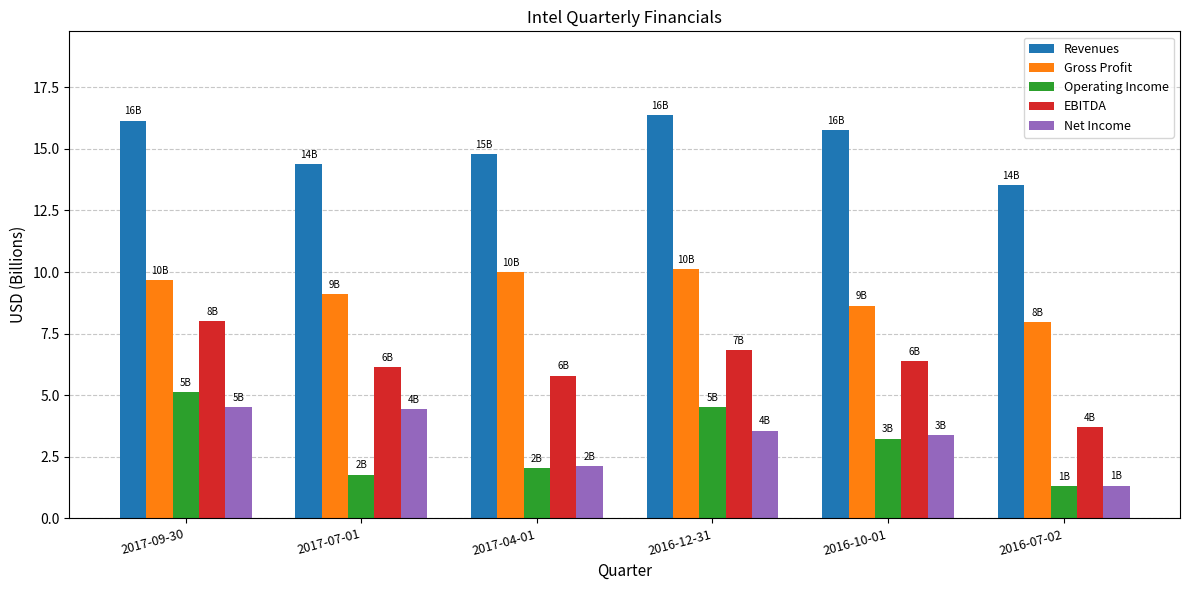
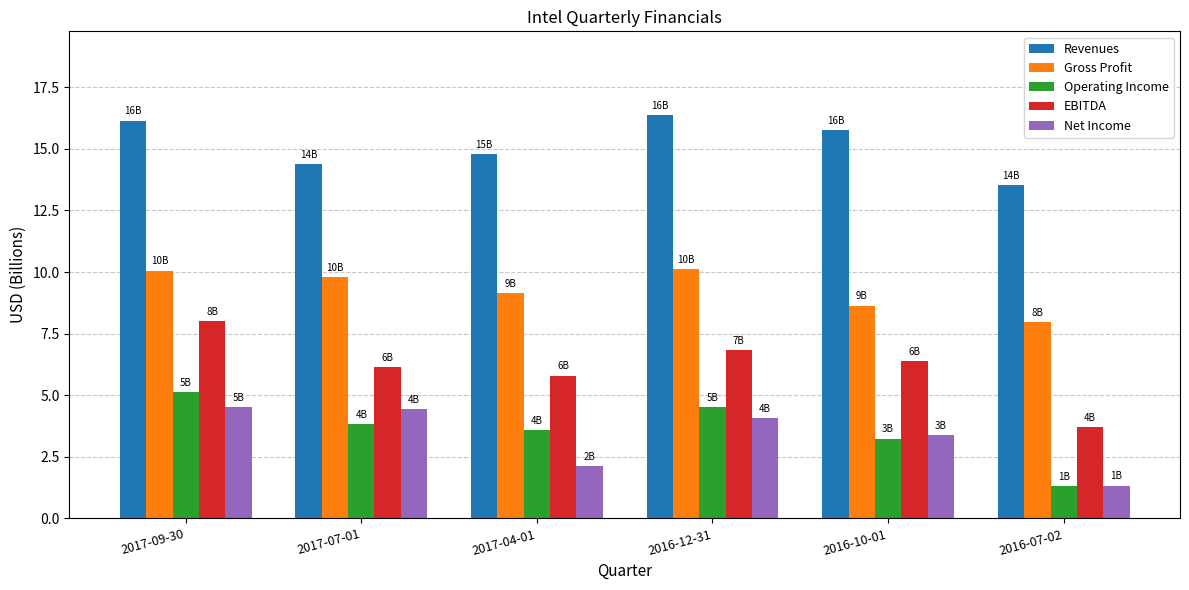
  {
    "Revenues": {
      "2017-09-30": "16B",
      "2017-07-01": "14B",
      "2017-04-01": "15B",
      "2016-12-31": "16B",
      "2016-10-01": "16B",
      "2016-07-02": "14B"
    },
    "Gross Profit": {
-     "2017-09-30": "9.7",
-     "2017-07-01": "9B",
-     "2017-04-01": "10B",
+     "2017-09-30": "10.1",
+     "2017-07-01": "10B",
+     "2017-04-01": "9B",
      "2016-12-31": "10B",
      "2016-10-01": "9B",
      "2016-07-02": "8B"
    },
    "Operating Income": {
      "2017-09-30": "5B",
-     "2017-07-01": "2B",
-     "2017-04-01": "2B",
+     "2017-07-01": "4B",
+     "2017-04-01": "4B",
      "2016-12-31": "5B",
      "2016-10-01": "3B",
      "2016-07-02": "1B"
    },
    "EBITDA": {
      "2017-09-30": "8B",
      "2017-07-01": "6B",
      "2017-04-01": "6B",
      "2016-12-31": "7B",
      "2016-10-01": "6B",
      "2016-07-02": "4B"
    },
    "Net Income": {
-     "2016-12-31": "3.6"
+     "2016-12-31": "4.1"
    }
  }
